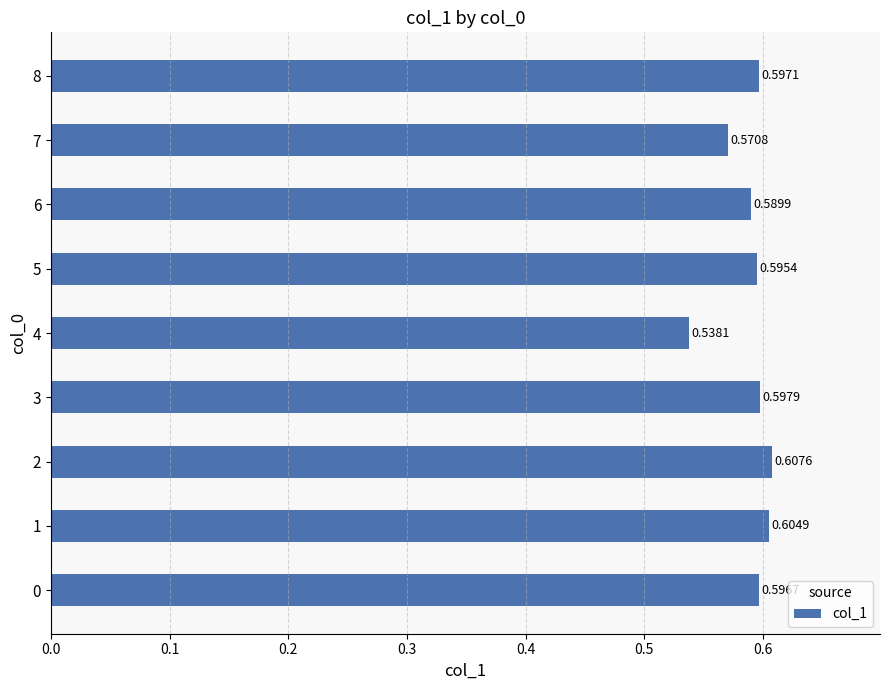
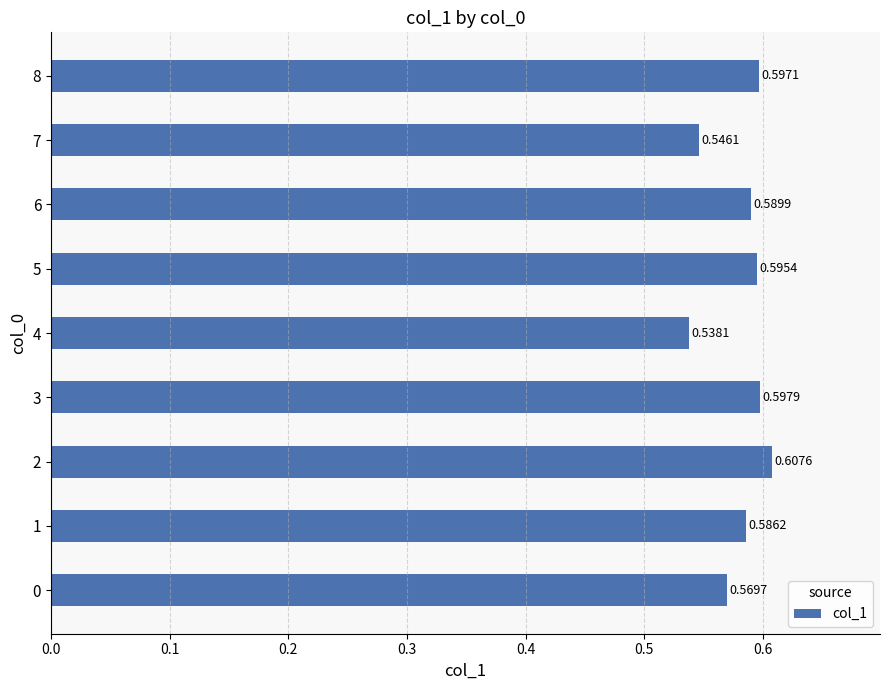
  {
    "8": 0.5971,
-   "7": 0.5708,
+   "7": 0.5461,
    "6": 0.5899,
    "5": 0.5954,
    "4": 0.5381,
    "3": 0.5979,
    "2": 0.6076,
-   "1": 0.6049,
-   "0": 0.597
+   "1": 0.5862,
+   "0": 0.570
  }
